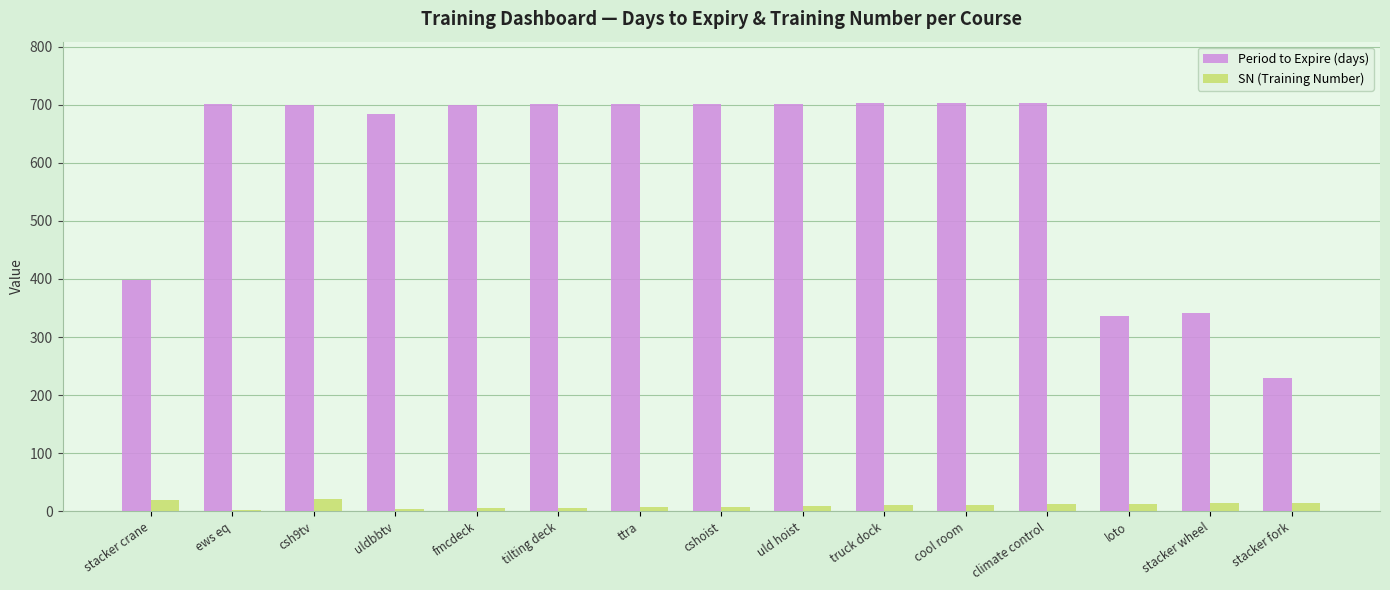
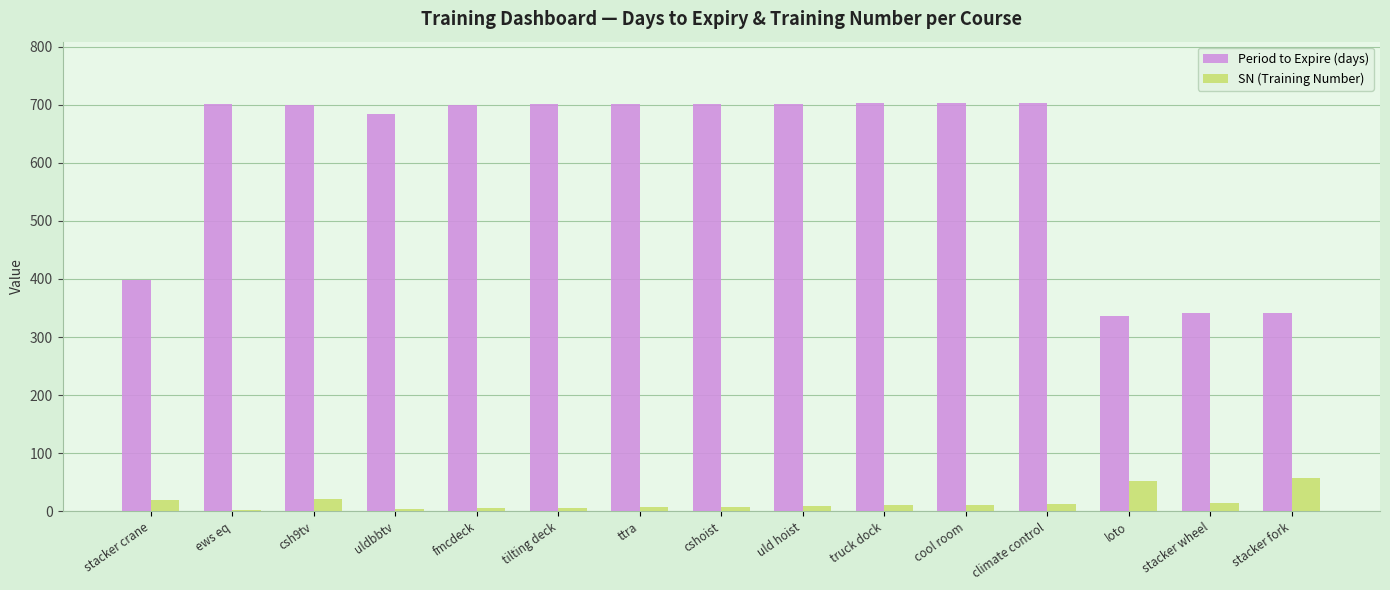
  {
    "Period to Expire (days)": {
      "stacker crane": 400,
      "ews eq": 700,
      "csh9tv": 700,
      "uldbbtv": 680,
      "fmcdeck": 700,
      "tilting deck": 700,
      "ttra": 700,
      "cshoist": 700,
      "uld hoist": 700,
      "truck dock": 700,
      "cool room": 700,
      "climate control": 700,
      "loto": 340,
      "stacker wheel": 340,
-     "stacker fork": 230
+     "stacker fork": 340
    },
    "SN (Training Number)": {
      "stacker crane": 20,
      "csh9tv": 20,
      "fmcdeck": 10,
      "tilting deck": 10,
      "ttra": 10,
      "cshoist": 10,
      "uld hoist": 10,
      "truck dock": 10,
      "cool room": 10,
      "climate control": 10,
-     "loto": 10,
+     "loto": 50,
      "stacker wheel": 10,
-     "stacker fork": 20
+     "stacker fork": 60
    }
  }
